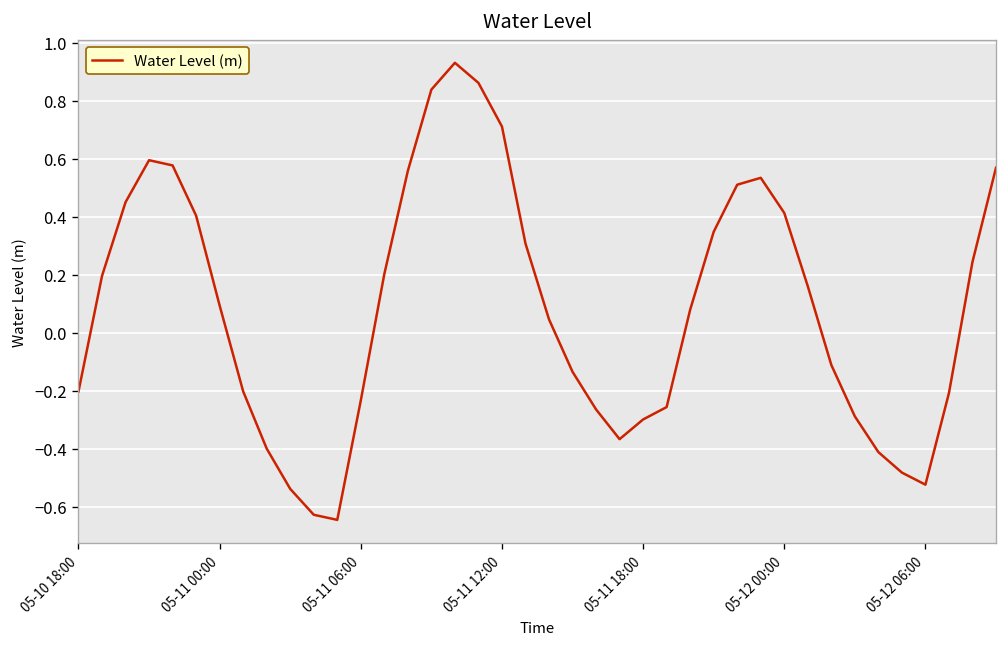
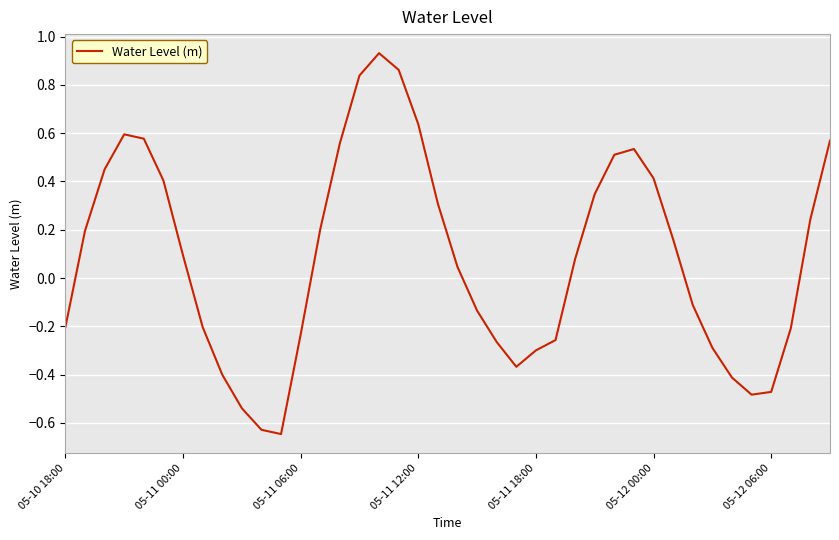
  {
    "05-10 18:00": -0.20,
    "05-11 00:00": 0.09,
    "05-11 06:00": -0.23,
-   "05-11 12:00": 0.71,
+   "05-11 12:00": 0.64,
    "05-11 18:00": -0.30,
    "05-12 00:00": 0.41,
-   "05-12 06:00": -0.52
+   "05-12 06:00": -0.47
  }
